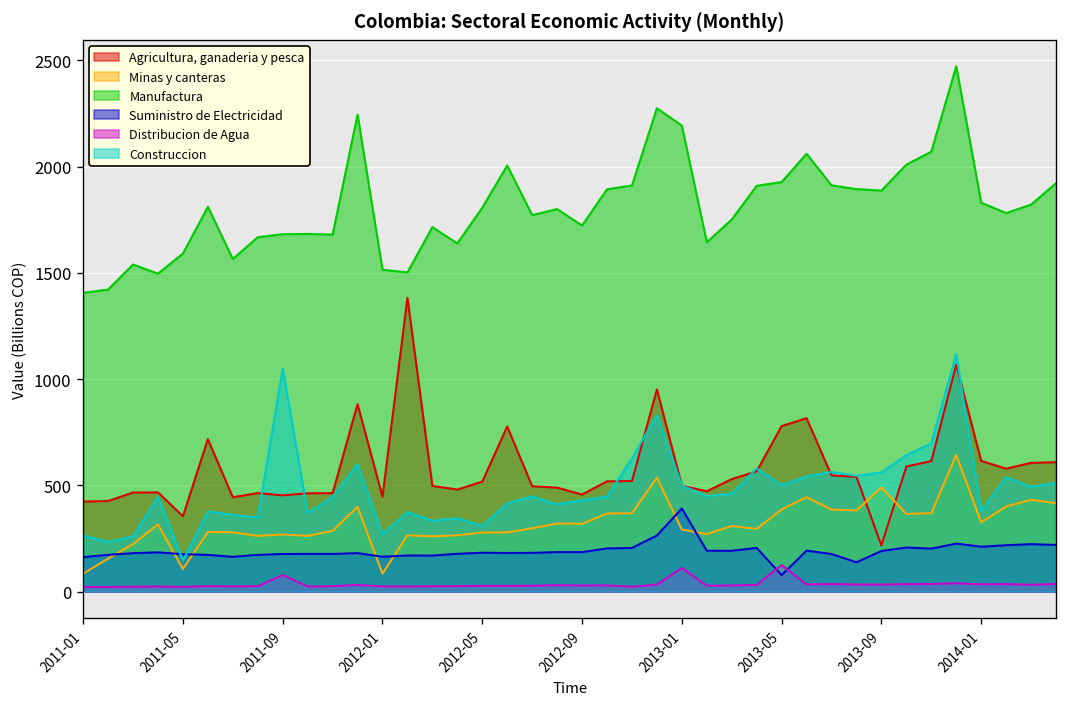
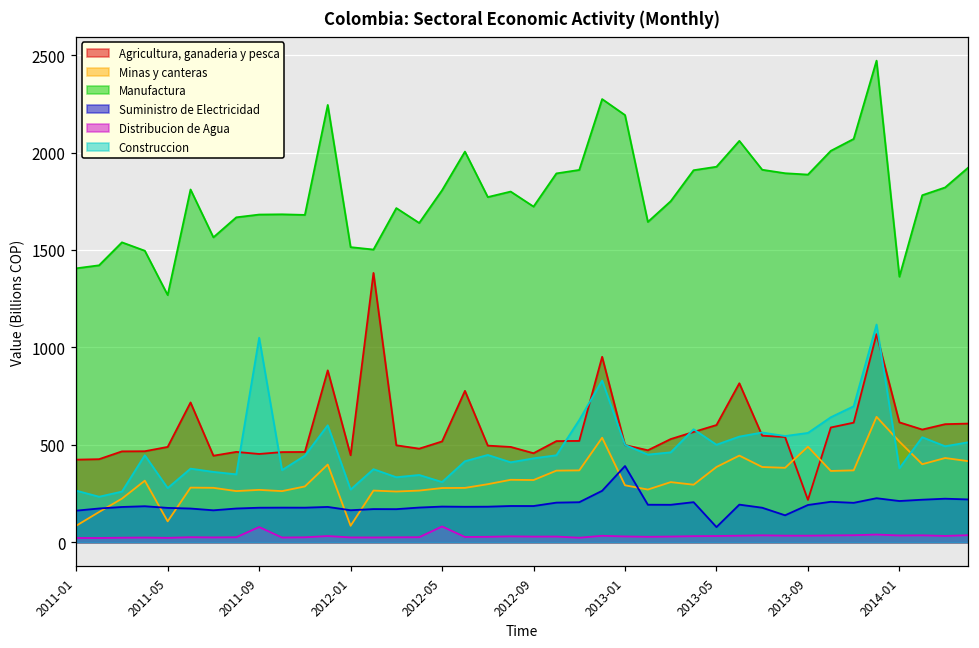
  {
    "Agricultura, ganaderia y pesca": {
      "2011-01": 420,
-     "2011-05": 350,
+     "2011-05": 490,
      "2011-09": 450,
      "2012-01": 450,
      "2012-05": 520,
      "2012-09": 460,
-     "2013-05": 780,
+     "2013-05": 600,
      "2013-09": 220,
      "2014-01": 610
    },
    "Minas y canteras": {
      "2011-01": 80,
      "2011-05": 110,
      "2011-09": 270,
      "2012-01": 80,
      "2012-05": 280,
      "2012-09": 320,
      "2013-01": 290,
      "2013-05": 390,
      "2013-09": 490,
-     "2014-01": 330
+     "2014-01": 520
    },
    "Manufactura": {
      "2011-01": 1410,
-     "2011-05": 1590,
+     "2011-05": 1270,
      "2011-09": 1680,
      "2012-01": 1510,
      "2012-05": 1810,
      "2012-09": 1720,
      "2013-01": 2190,
      "2013-05": 1930,
      "2013-09": 1890,
-     "2014-01": 1830
+     "2014-01": 1360
    },
    "Suministro de Electricidad": {
      "2011-01": 160,
      "2011-05": 180,
      "2011-09": 180,
      "2012-01": 160,
      "2012-05": 180,
      "2012-09": 190,
      "2013-01": 390,
      "2013-05": 80,
      "2013-09": 190,
      "2014-01": 210
    },
    "Distribucion de Agua": {
      "2011-01": 20,
      "2011-05": 20,
      "2011-09": 80,
      "2012-01": 20,
-     "2012-05": 30,
+     "2012-05": 80,
      "2012-09": 30,
-     "2013-01": 110,
-     "2013-05": 120,
+     "2013-01": 30,
+     "2013-05": 30,
      "2013-09": 30,
      "2014-01": 30
    },
    "Construccion": {
      "2011-01": 260,
-     "2011-05": 150,
+     "2011-05": 280,
      "2011-09": 1050,
      "2012-01": 270,
      "2012-05": 310,
      "2012-09": 430,
      "2013-05": 500,
      "2013-09": 560,
      "2014-01": 380
    }
  }
